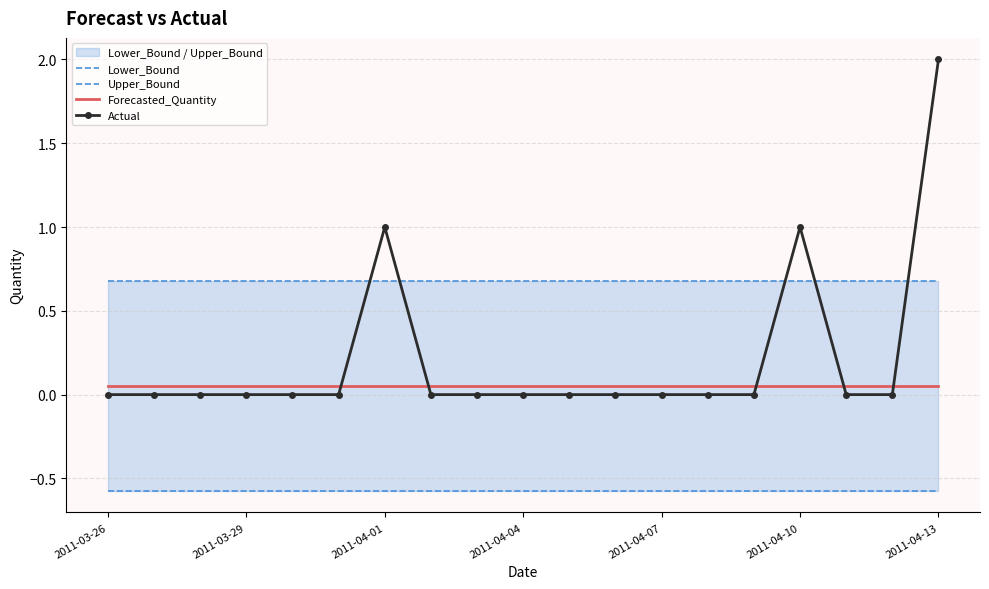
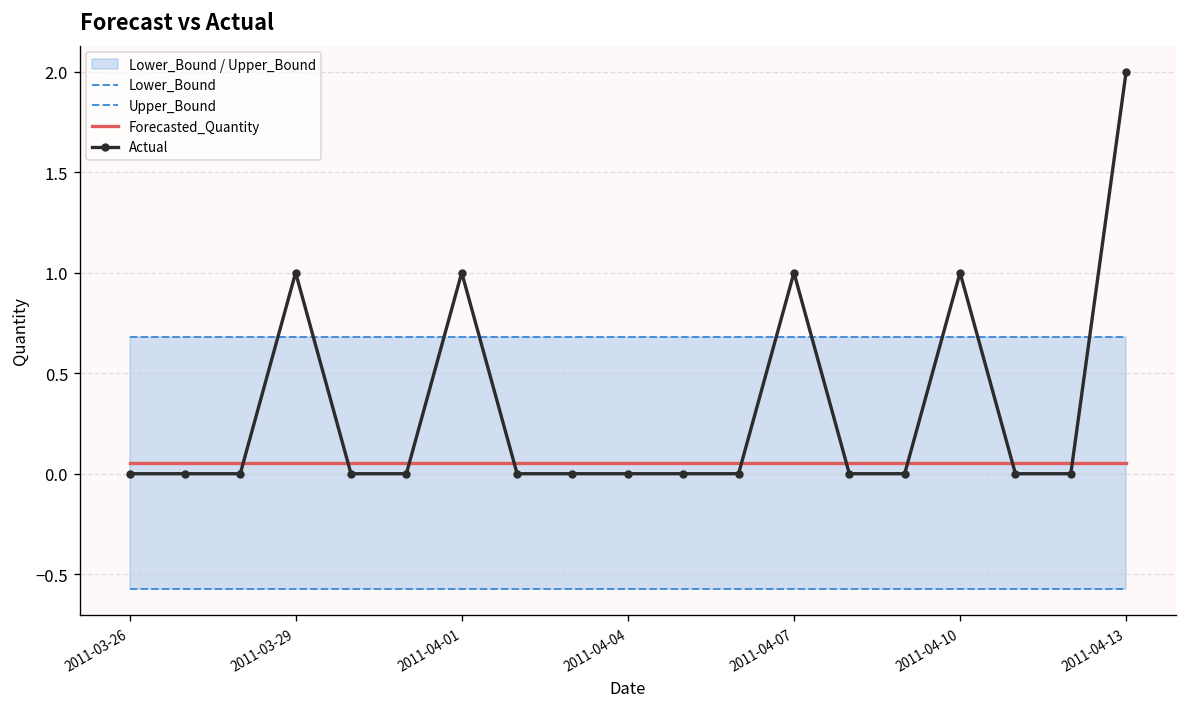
  {
    "Forecasted_Quantity": {
      "2011-03-26": 0.05,
      "2011-03-29": 0.05,
      "2011-04-01": 0.05,
      "2011-04-04": 0.05,
      "2011-04-07": 0.05,
      "2011-04-10": 0.05,
      "2011-04-13": 0.05
    },
    "Actual": {
      "2011-03-26": 0,
-     "2011-03-29": 0,
+     "2011-03-29": 1,
      "2011-04-01": 1,
      "2011-04-04": 0,
-     "2011-04-07": 0,
+     "2011-04-07": 1,
      "2011-04-10": 1,
      "2011-04-13": 2
    }
  }
